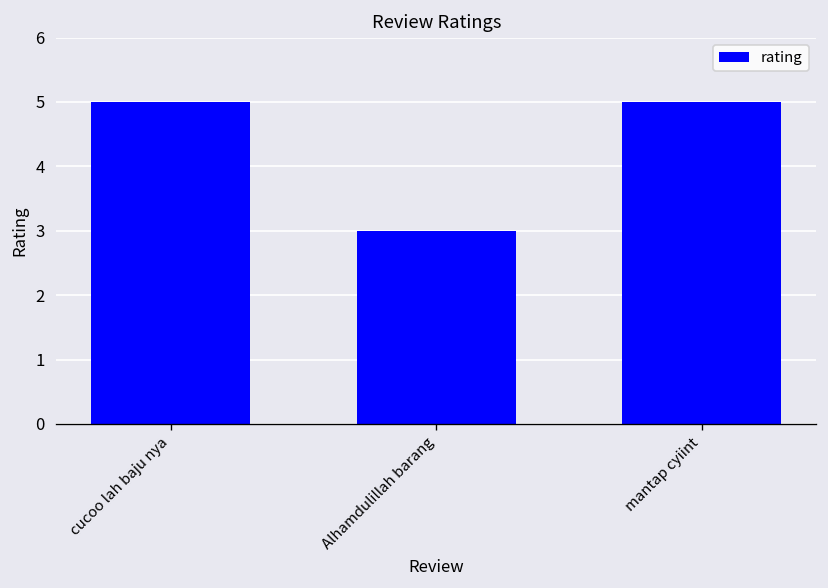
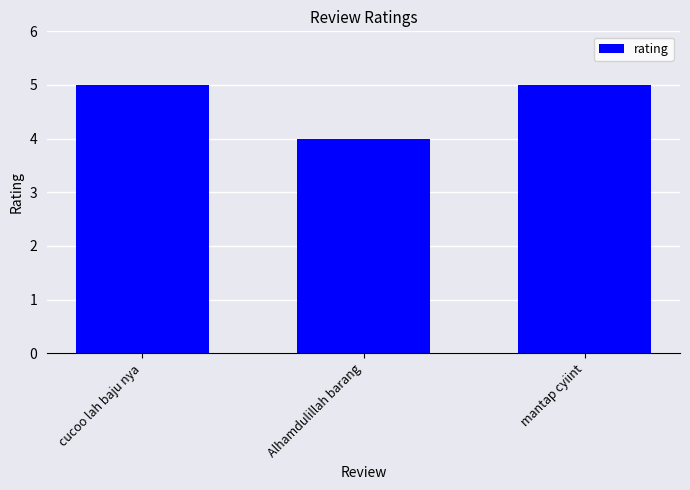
  {
    "cucoo lah baju nya": 5,
-   "Alhamdulillah barang": 3,
+   "Alhamdulillah barang": 4,
    "mantap cyiint": 5
  }
